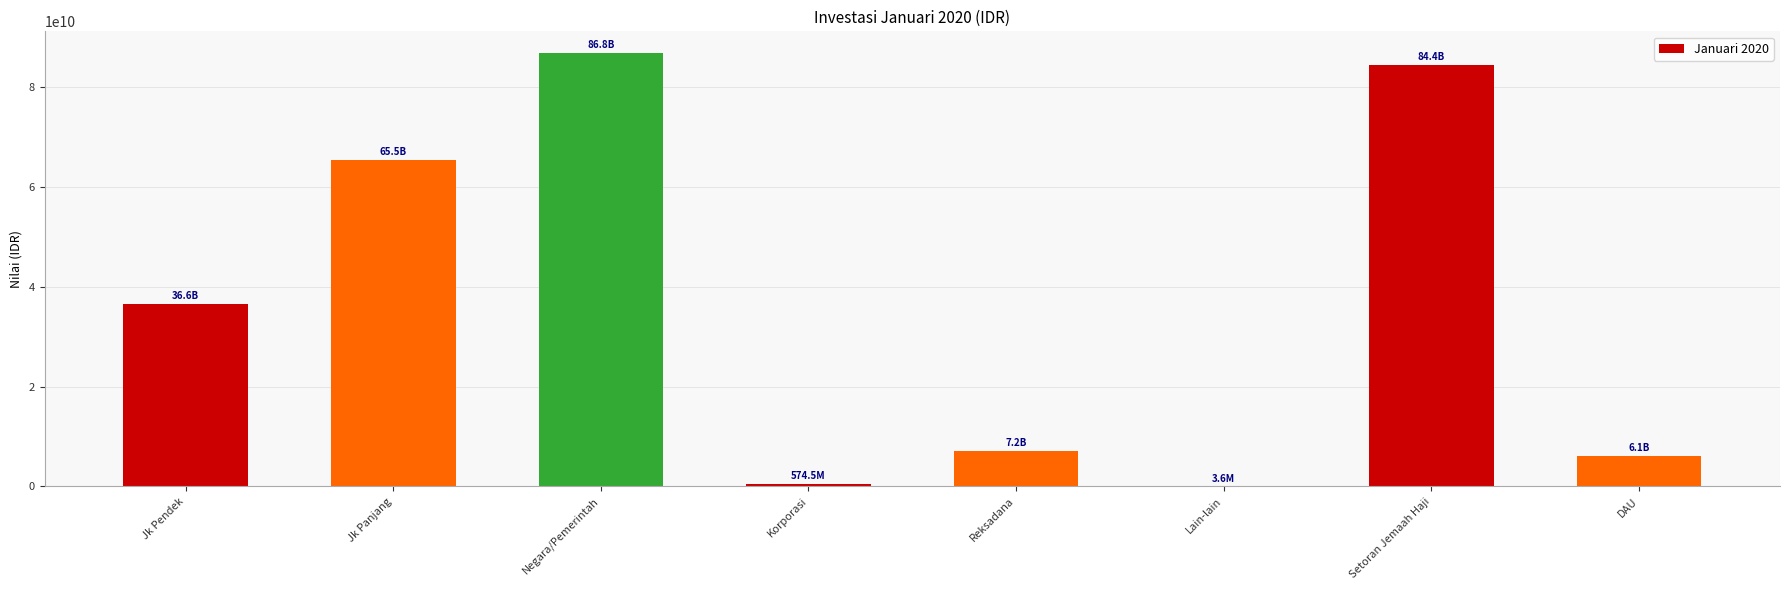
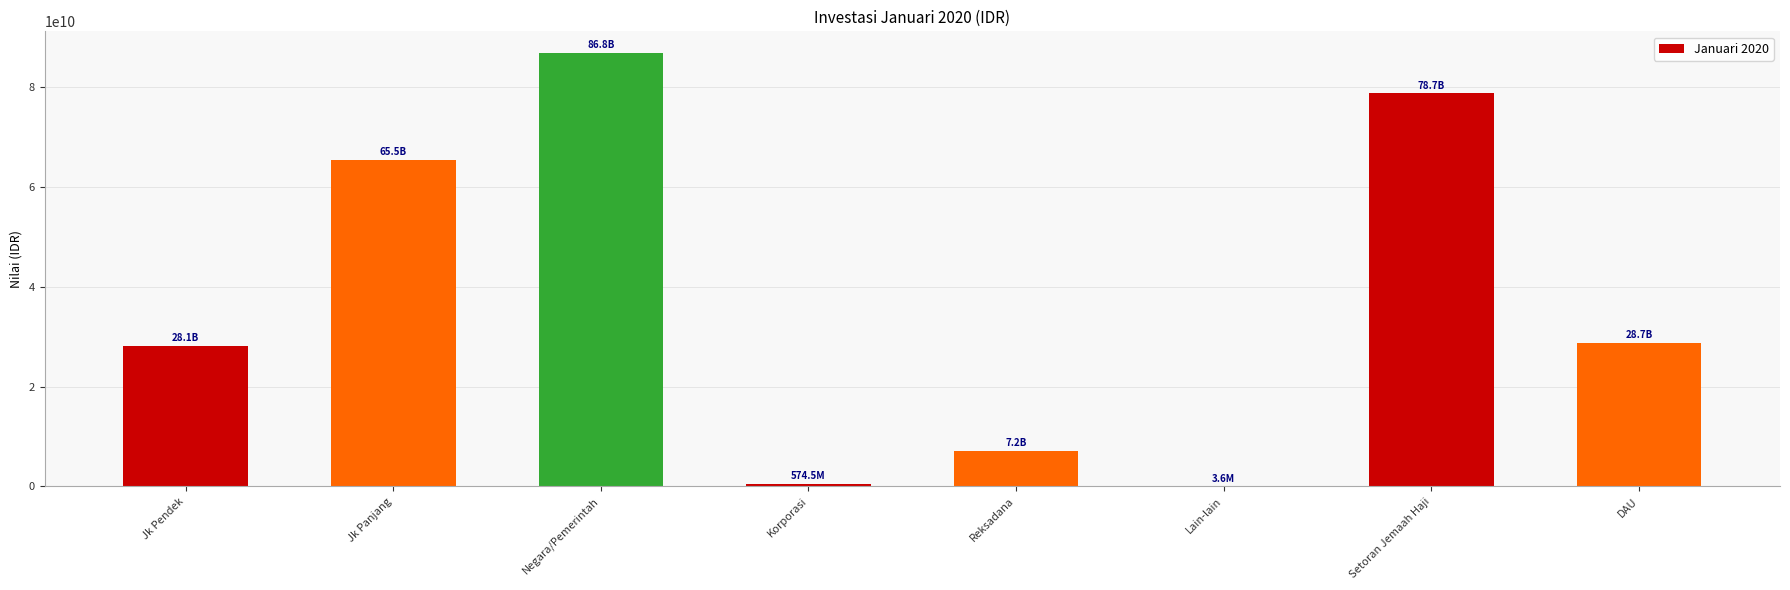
  {
-   "Jk Pendek": "36.6B",
+   "Jk Pendek": "28.1B",
    "Jk Panjang": "65.5B",
    "Negara/Pemerintah": "86.8B",
    "Korporasi": "574.5M",
    "Reksadana": "7.2B",
    "Lain-lain": "3.6M",
-   "Setoran Jemaah Haji": "84.4B",
-   "DAU": "6.1B"
+   "Setoran Jemaah Haji": "78.7B",
+   "DAU": "28.7B"
  }
